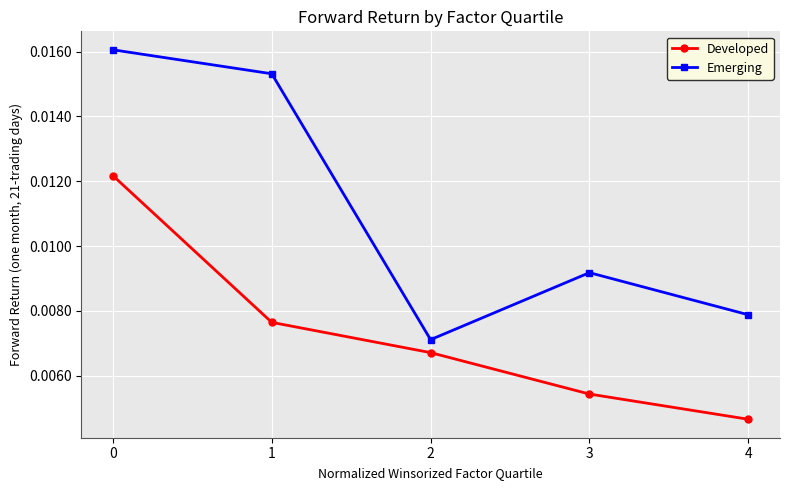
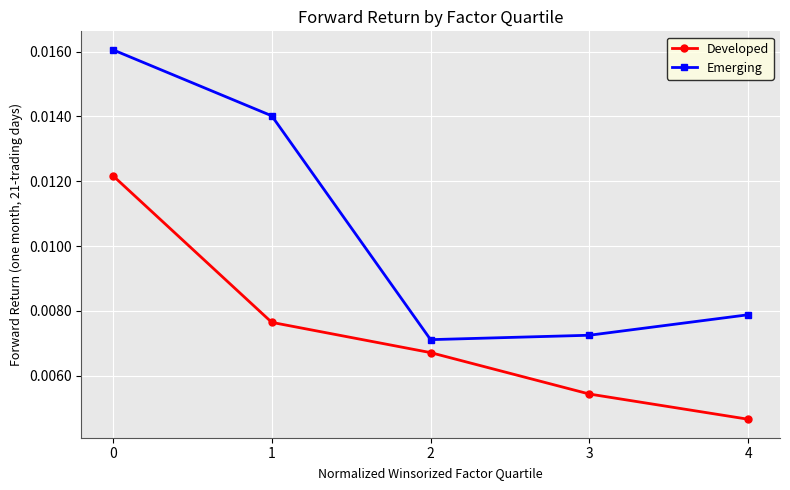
  {
    "Developed": {
      "0": 0.0122,
      "1": 0.0076,
      "2": 0.0067,
      "3": 0.0054,
      "4": 0.0047
    },
    "Emerging": {
      "0": 0.0161,
-     "1": 0.0153,
+     "1": 0.0140,
      "2": 0.0071,
-     "3": 0.0092,
+     "3": 0.0072,
      "4": 0.0079
    }
  }
